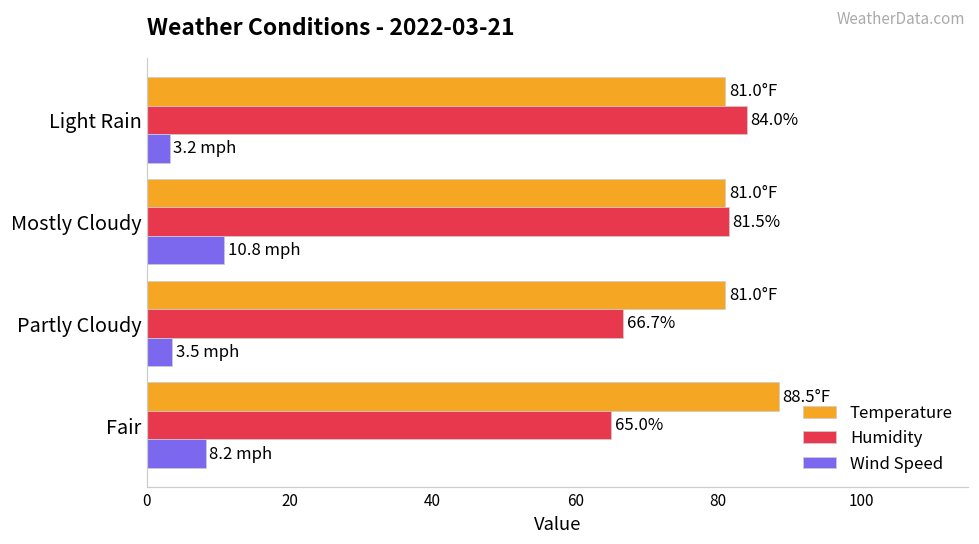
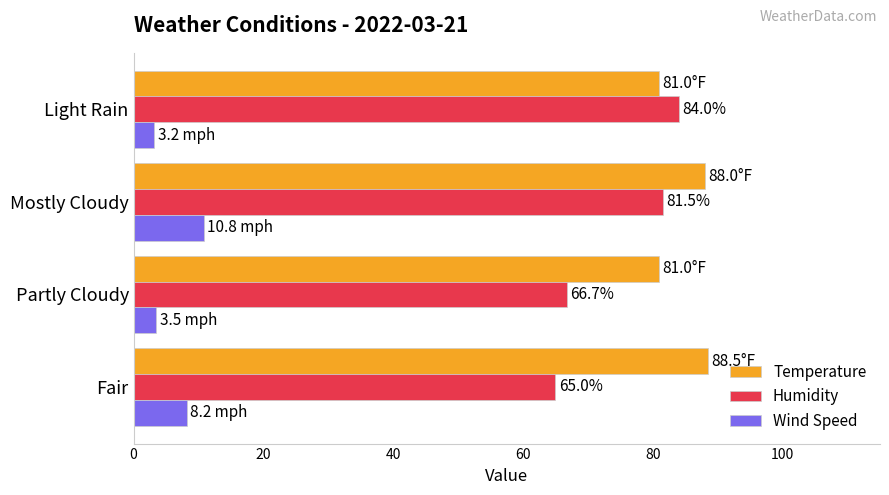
  {
    "Temperature": {
      "Light Rain": "81.0°F",
-     "Mostly Cloudy": "81.0°F",
+     "Mostly Cloudy": "88.0°F",
      "Partly Cloudy": "81.0°F",
      "Fair": "88.5°F"
    },
    "Humidity": {
      "Light Rain": "84.0%",
      "Mostly Cloudy": "81.5%",
      "Partly Cloudy": "66.7%",
      "Fair": "65.0%"
    },
    "Wind Speed": {
      "Light Rain": "3.2",
      "Mostly Cloudy": "10.8",
      "Partly Cloudy": "3.5",
      "Fair": "8.2"
    }
  }
